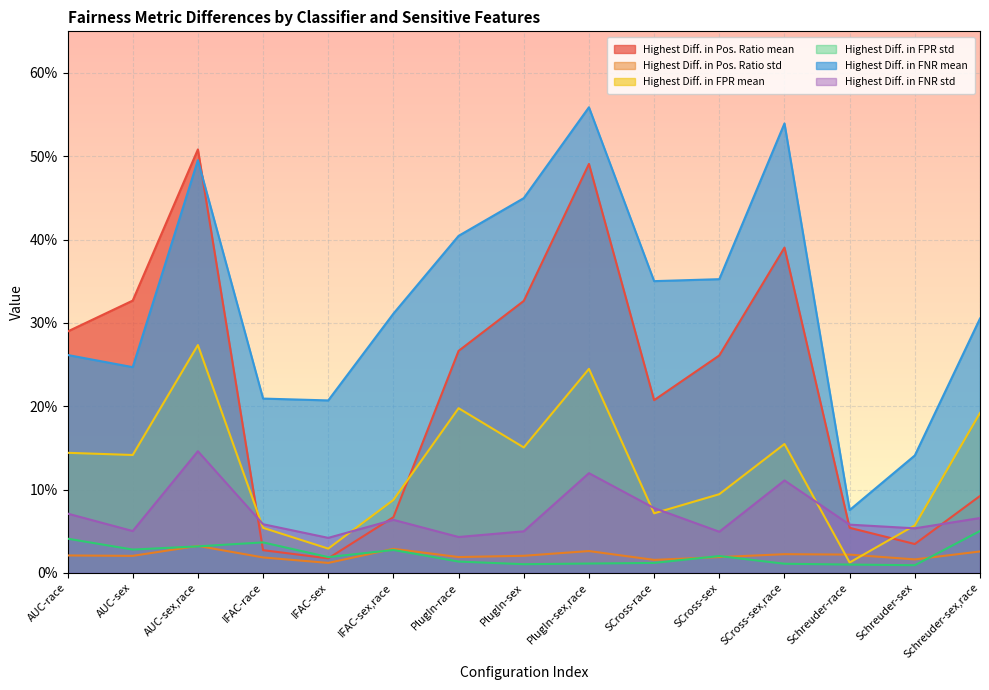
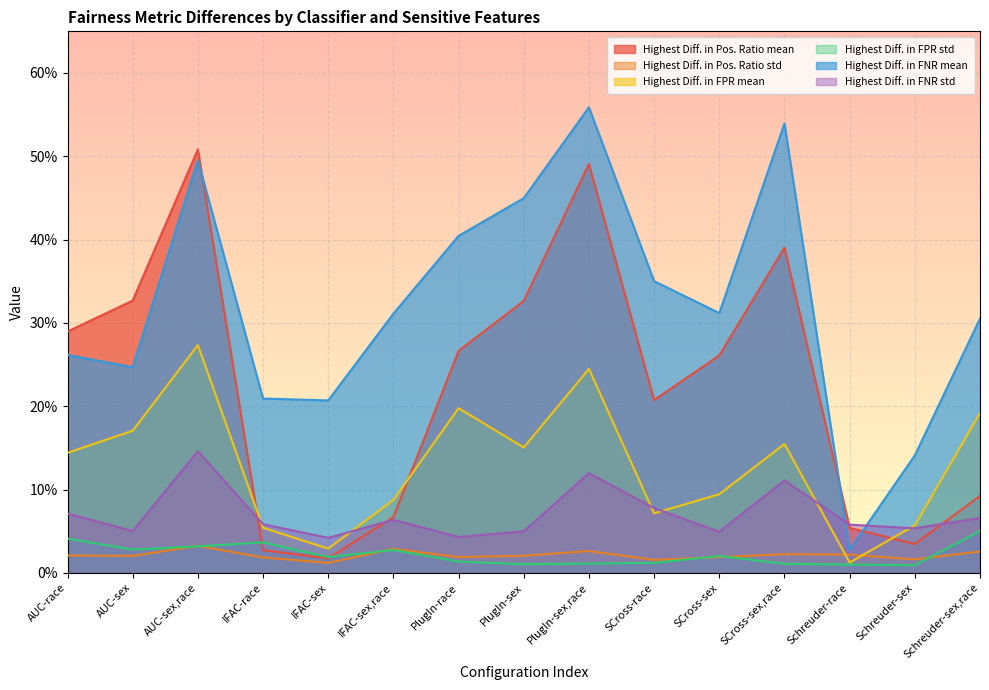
  {
    "Highest Diff. in FPR mean": {
      "AUC-race": "14%",
-     "AUC-sex": "14%",
+     "AUC-sex": "17%",
      "AUC-sex,race": "27%",
      "IFAC-race": "5%",
      "IFAC-sex": "3%",
      "IFAC-sex,race": "9%",
      "PlugIn-race": "20%",
      "PlugIn-sex": "15%",
      "PlugIn-sex,race": "24%",
      "SCross-race": "7%",
      "SCross-sex": "9%",
      "SCross-sex,race": "15%",
      "Schreuder-sex": "6%",
      "Schreuder-sex,race": "19%"
    },
    "Highest Diff. in FPR std": {
      "AUC-race": "4%",
      "AUC-sex": "3%",
      "IFAC-race": "4%",
      "PlugIn-race": "1%",
      "PlugIn-sex": "1%",
      "PlugIn-sex,race": "1%",
      "SCross-race": "1%",
      "SCross-sex,race": "1%",
      "Schreuder-sex": "1%",
      "Schreuder-sex,race": "5%"
    },
    "Highest Diff. in FNR mean": {
      "AUC-race": "26%",
      "AUC-sex": "25%",
      "AUC-sex,race": "50%",
      "IFAC-race": "21%",
      "IFAC-sex": "21%",
      "IFAC-sex,race": "31%",
      "PlugIn-race": "40%",
      "PlugIn-sex": "45%",
      "PlugIn-sex,race": "56%",
      "SCross-race": "35%",
-     "SCross-sex": "35%",
+     "SCross-sex": "31%",
      "SCross-sex,race": "54%",
-     "Schreuder-race": "8%",
+     "Schreuder-race": "3%",
      "Schreuder-sex": "14%",
      "Schreuder-sex,race": "31%"
    },
    "Highest Diff. in FNR std": {
      "AUC-race": "7%",
      "AUC-sex": "5%",
      "AUC-sex,race": "15%",
      "IFAC-race": "6%",
      "IFAC-sex": "4%",
      "IFAC-sex,race": "6%",
      "PlugIn-race": "4%",
      "PlugIn-sex": "5%",
      "PlugIn-sex,race": "12%",
      "SCross-race": "8%",
      "SCross-sex": "5%",
      "SCross-sex,race": "11%",
      "Schreuder-race": "6%",
      "Schreuder-sex": "5%",
      "Schreuder-sex,race": "7%"
    }
  }
